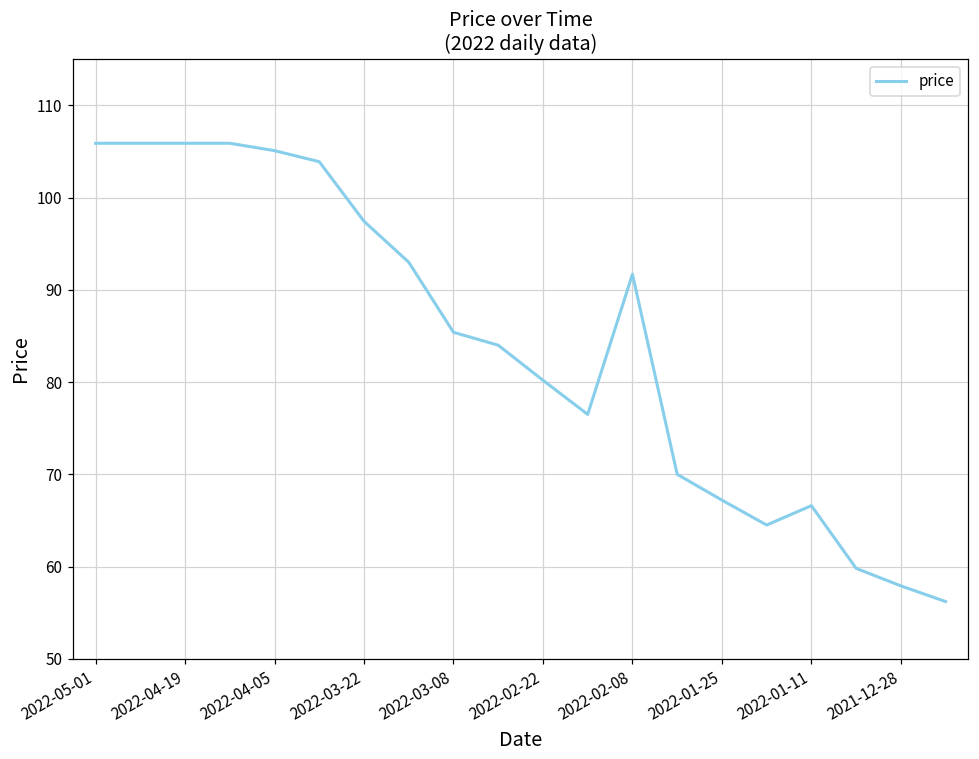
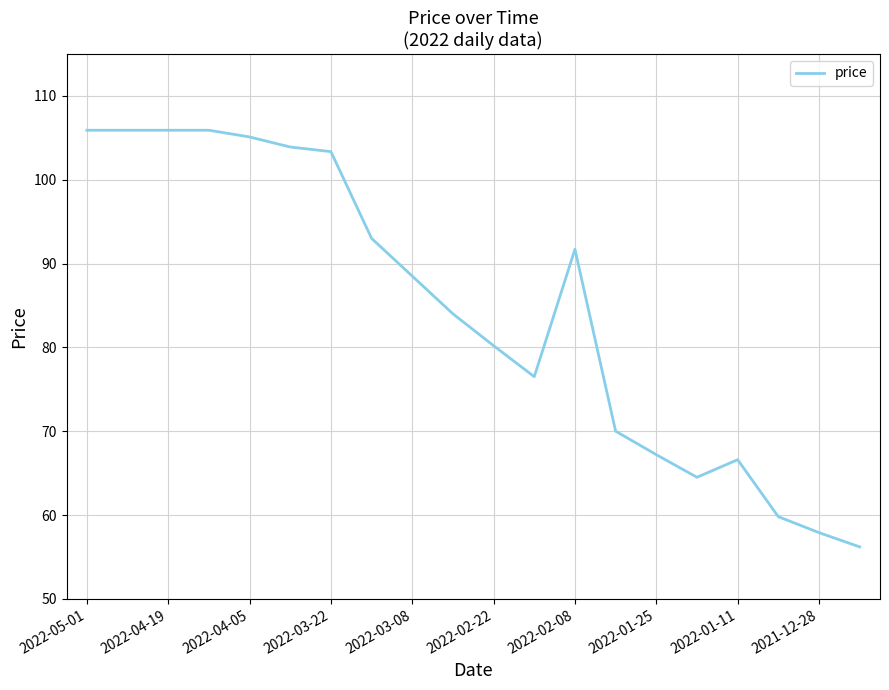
  {
    "2022-05-01": 106,
    "2022-04-19": 106,
    "2022-04-05": 105,
-   "2022-03-22": 97,
-   "2022-03-08": 85,
+   "2022-03-22": 103,
+   "2022-03-08": 89,
    "2022-02-22": 80,
    "2022-02-08": 92,
    "2022-01-25": 67,
    "2022-01-11": 67,
    "2021-12-28": 58
  }
